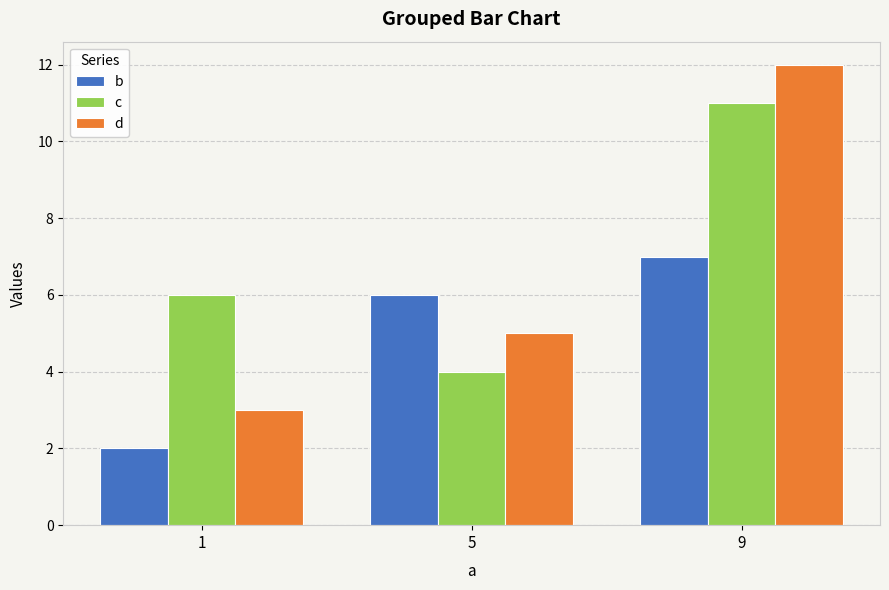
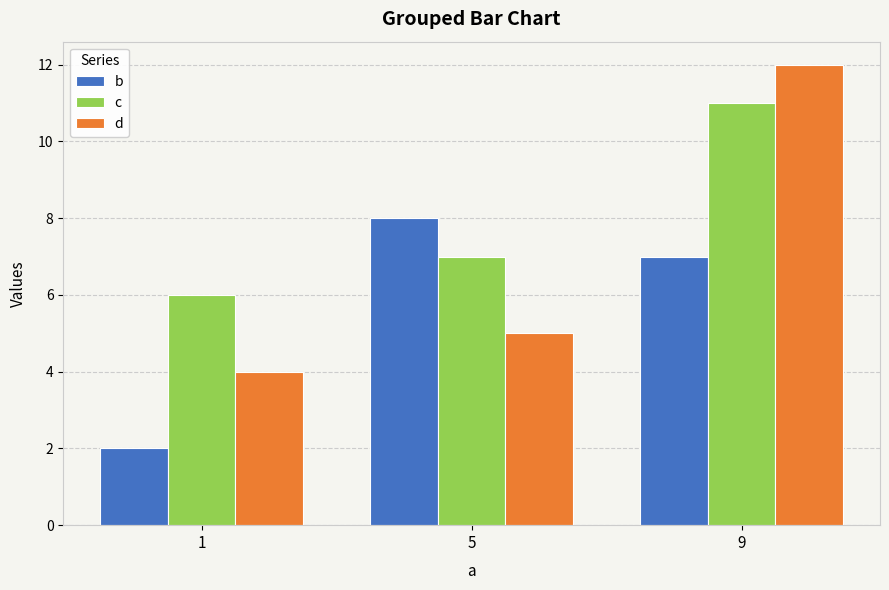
  {
    "b": {
      "1": 2,
-     "5": 6,
+     "5": 8,
      "9": 7
    },
    "c": {
      "1": 6,
-     "5": 4,
+     "5": 7,
      "9": 11
    },
    "d": {
-     "1": 3,
+     "1": 4,
      "5": 5,
      "9": 12
    }
  }
